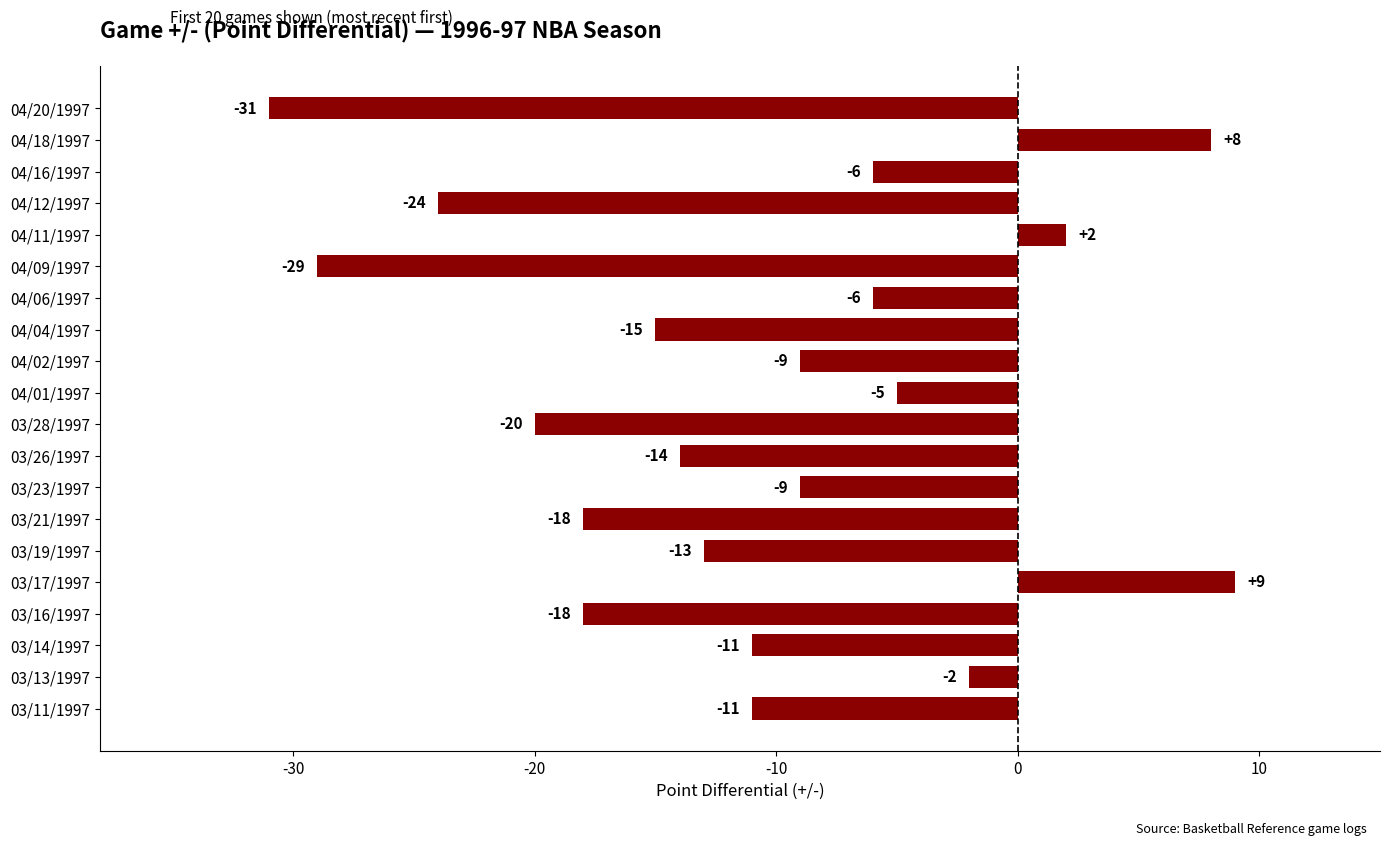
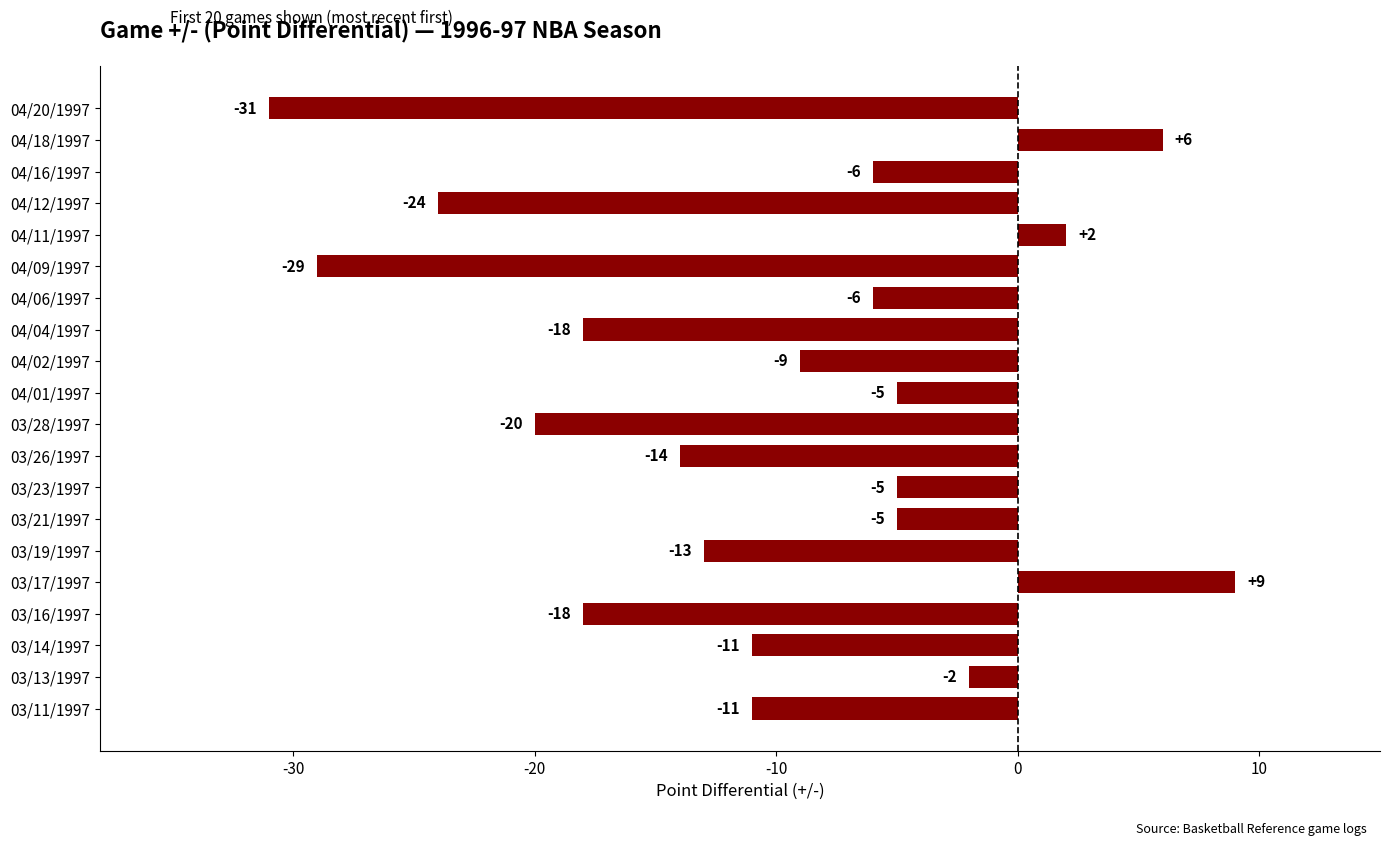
  {
    "04/20/1997": "-31",
-   "04/18/1997": "+8",
+   "04/18/1997": "+6",
    "04/16/1997": "-6",
    "04/12/1997": "-24",
    "04/11/1997": "+2",
    "04/09/1997": "-29",
    "04/06/1997": "-6",
-   "04/04/1997": "-15",
+   "04/04/1997": "-18",
    "04/02/1997": "-9",
    "04/01/1997": "-5",
    "03/28/1997": "-20",
    "03/26/1997": "-14",
-   "03/23/1997": "-9",
-   "03/21/1997": "-18",
+   "03/23/1997": "-5",
+   "03/21/1997": "-5",
    "03/19/1997": "-13",
    "03/17/1997": "+9",
    "03/16/1997": "-18",
    "03/14/1997": "-11",
    "03/13/1997": "-2",
    "03/11/1997": "-11"
  }
